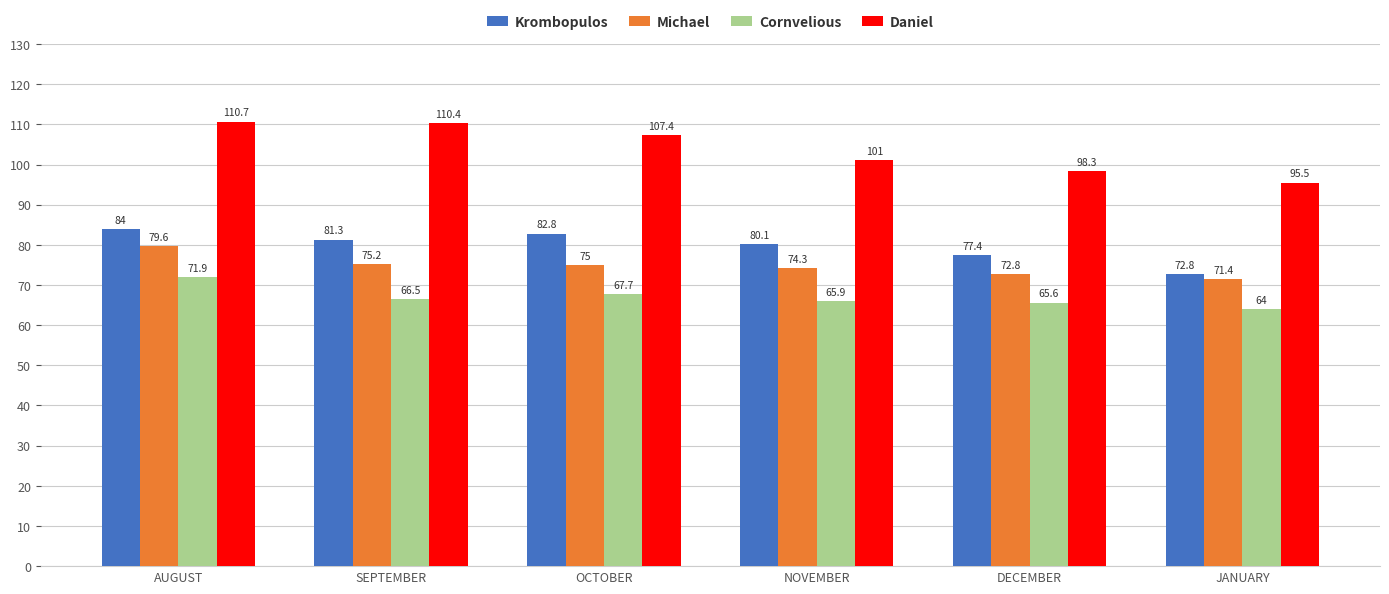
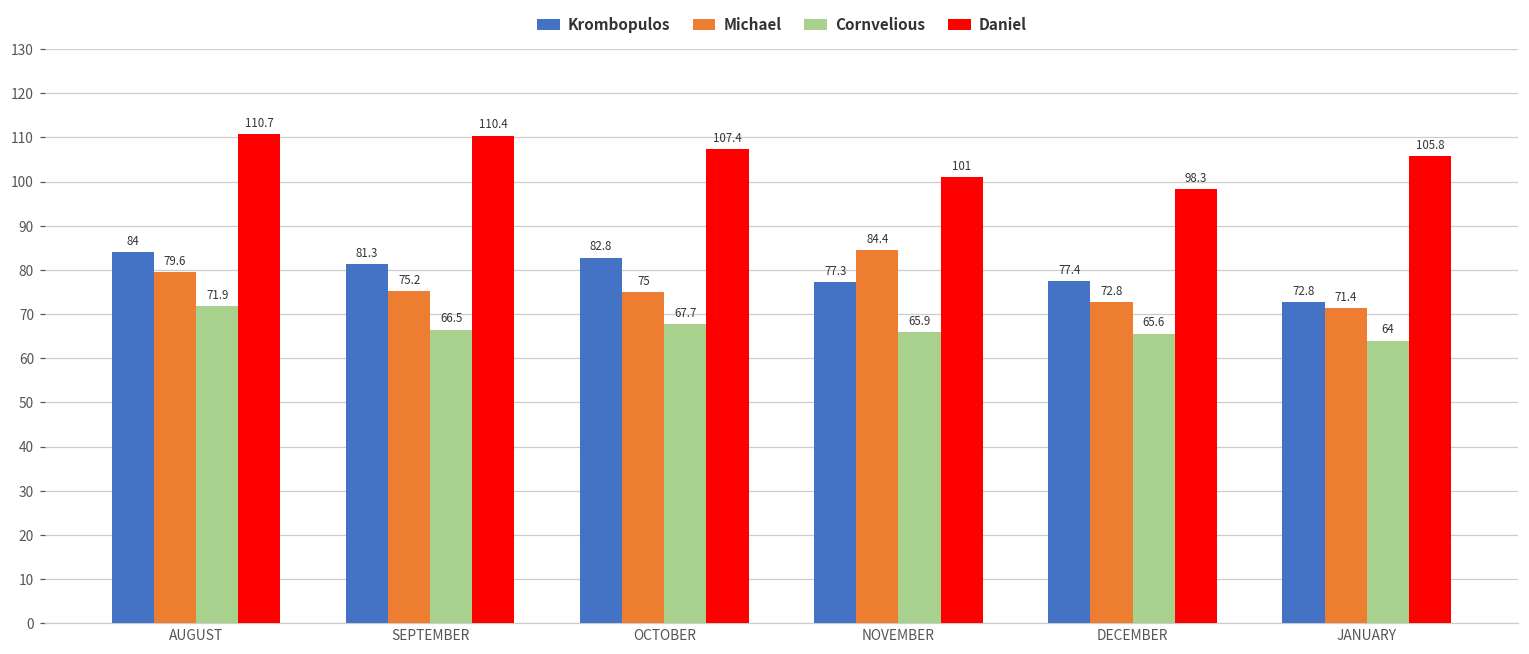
  {
    "Krombopulos": {
      "AUGUST": 84,
      "SEPTEMBER": 81.3,
      "OCTOBER": 82.8,
-     "NOVEMBER": 80.1,
+     "NOVEMBER": 77.3,
      "DECEMBER": 77.4,
      "JANUARY": 72.8
    },
    "Michael": {
      "AUGUST": 79.6,
      "SEPTEMBER": 75.2,
      "OCTOBER": 75,
-     "NOVEMBER": 74.3,
+     "NOVEMBER": 84.4,
      "DECEMBER": 72.8,
      "JANUARY": 71.4
    },
    "Cornvelious": {
      "AUGUST": 71.9,
      "SEPTEMBER": 66.5,
      "OCTOBER": 67.7,
      "NOVEMBER": 65.9,
      "DECEMBER": 65.6,
      "JANUARY": 64
    },
    "Daniel": {
      "AUGUST": 110.7,
      "SEPTEMBER": 110.4,
      "OCTOBER": 107.4,
      "NOVEMBER": 101,
      "DECEMBER": 98.3,
-     "JANUARY": 95.5
+     "JANUARY": 105.8
    }
  }
